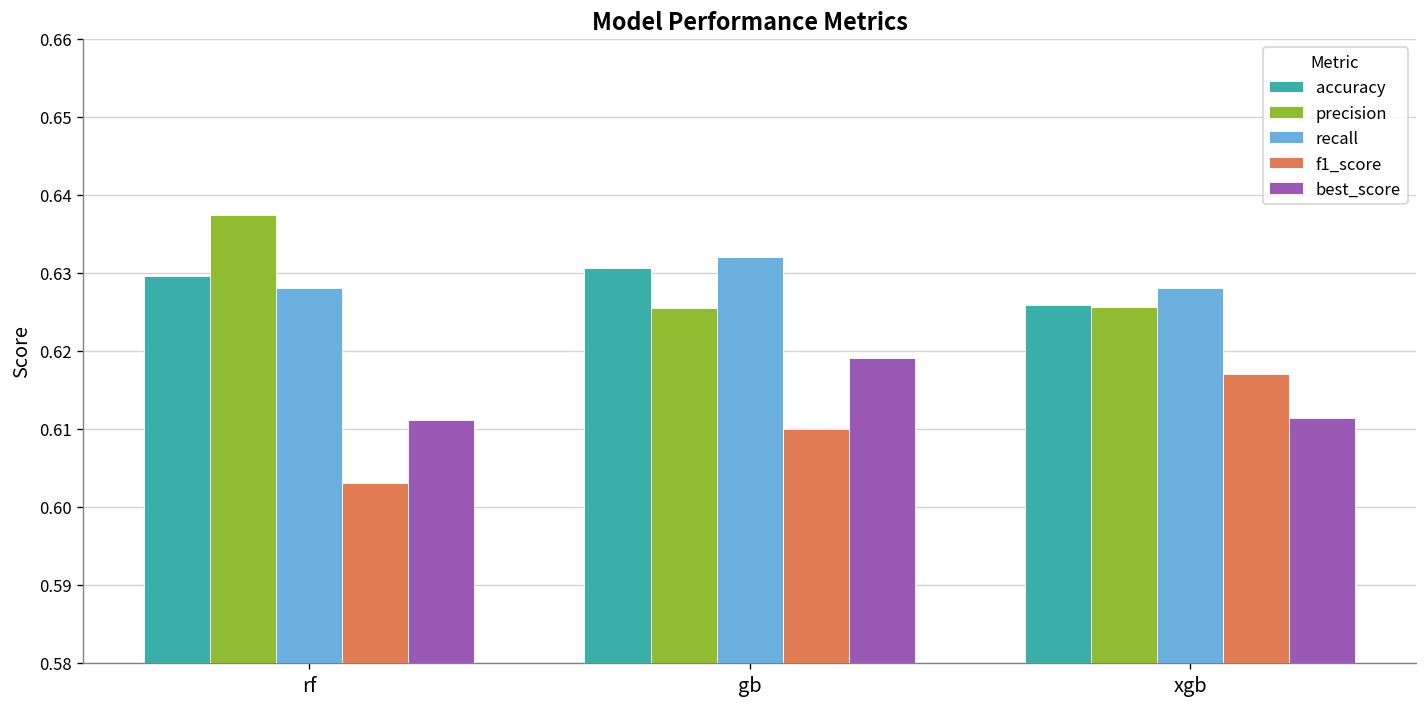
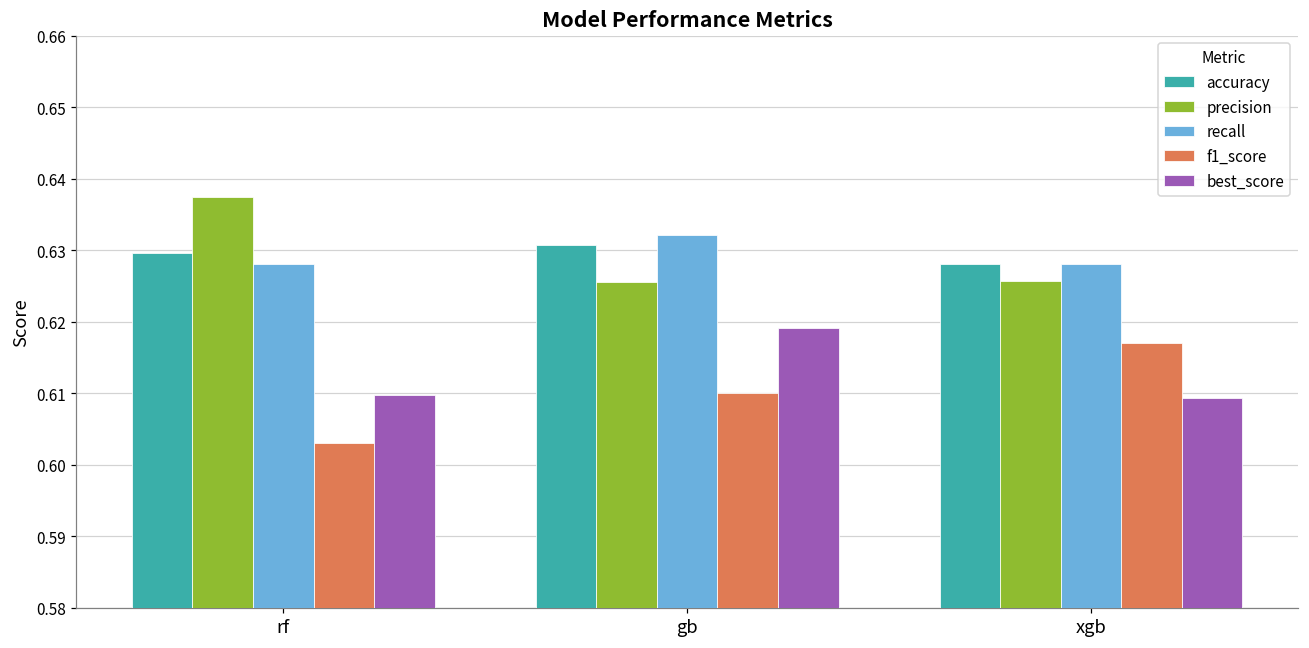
  {
    "accuracy": {
      "rf": 0.630,
      "gb": 0.631,
-     "xgb": 0.626
+     "xgb": 0.628
    },
    "precision": {
      "rf": 0.637,
      "gb": 0.626,
      "xgb": 0.626
    },
    "recall": {
      "rf": 0.628,
      "gb": 0.632,
      "xgb": 0.628
    },
    "f1_score": {
      "rf": 0.603,
      "gb": 0.610,
      "xgb": 0.617
    },
    "best_score": {
-     "rf": 0.611,
+     "rf": 0.610,
      "gb": 0.619,
-     "xgb": 0.611
+     "xgb": 0.609
    }
  }
